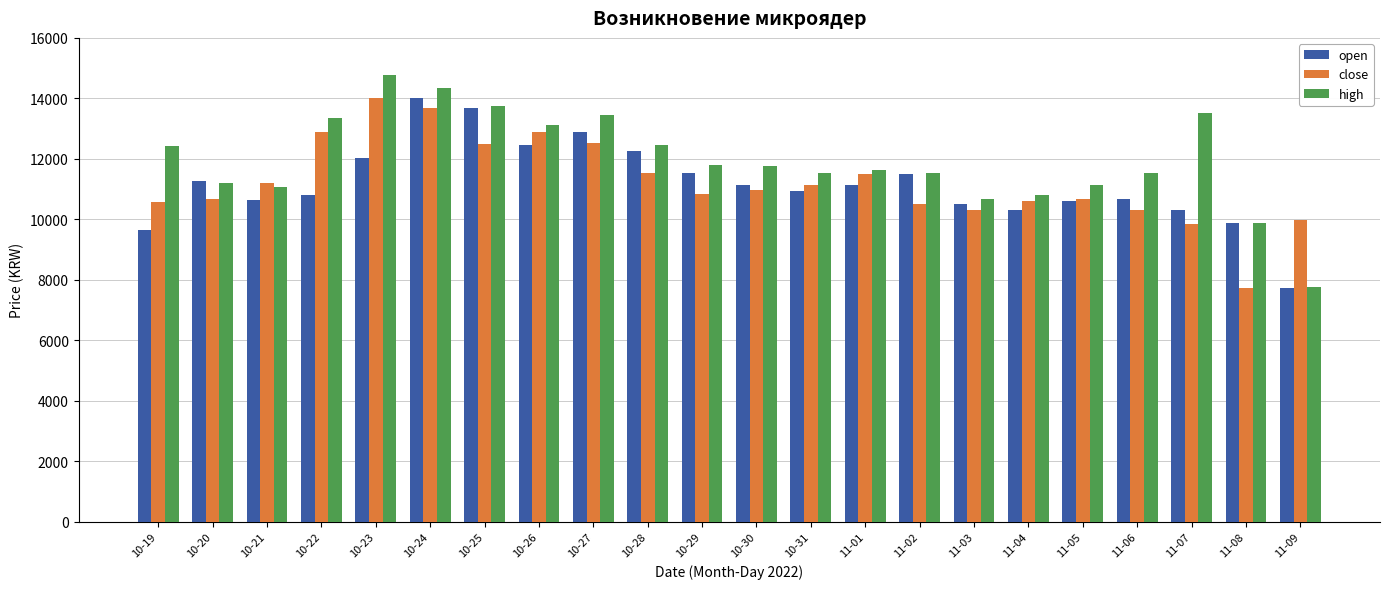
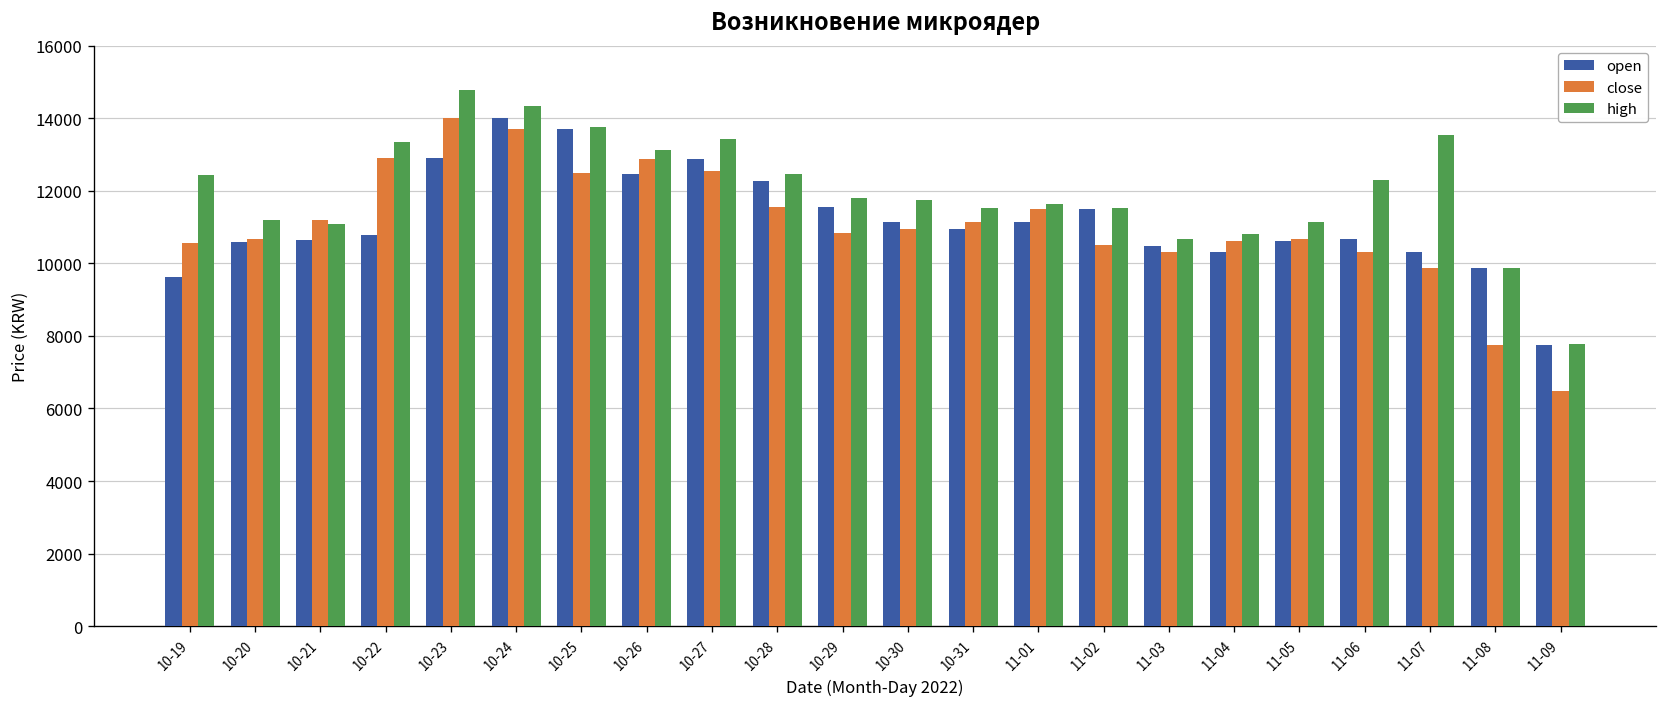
  {
    "open": {
      "10-19": 9600,
-     "10-20": 11300,
+     "10-20": 10600,
      "10-21": 10600,
      "10-22": 10800,
-     "10-23": 12000,
+     "10-23": 12900,
      "10-24": 14000,
      "10-25": 13700,
      "10-26": 12500,
      "10-27": 12900,
      "10-28": 12300,
      "10-29": 11500,
      "10-30": 11100,
      "10-31": 11000,
      "11-01": 11200,
      "11-02": 11500,
      "11-03": 10500,
      "11-04": 10300,
      "11-05": 10600,
      "11-06": 10700,
      "11-07": 10300,
      "11-08": 9900,
      "11-09": 7700
    },
    "close": {
      "10-19": 10600,
      "10-20": 10700,
      "10-21": 11200,
      "10-22": 12900,
      "10-23": 14000,
      "10-24": 13700,
      "10-25": 12500,
      "10-26": 12900,
      "10-27": 12500,
      "10-28": 11500,
      "10-29": 10800,
      "10-30": 11000,
      "10-31": 11100,
      "11-01": 11500,
      "11-02": 10500,
      "11-03": 10300,
      "11-04": 10600,
      "11-05": 10700,
      "11-06": 10300,
      "11-07": 9900,
      "11-08": 7700,
-     "11-09": 10000
+     "11-09": 6500
    },
    "high": {
      "10-19": 12400,
      "10-20": 11200,
      "10-21": 11100,
      "10-22": 13400,
      "10-23": 14800,
      "10-24": 14300,
      "10-25": 13800,
      "10-26": 13100,
      "10-27": 13400,
      "10-28": 12500,
      "10-29": 11800,
      "10-30": 11800,
      "10-31": 11500,
      "11-01": 11600,
      "11-02": 11500,
      "11-03": 10700,
      "11-04": 10800,
      "11-05": 11100,
-     "11-06": 11500,
+     "11-06": 12300,
      "11-07": 13500,
      "11-08": 9900,
      "11-09": 7800
    }
  }
